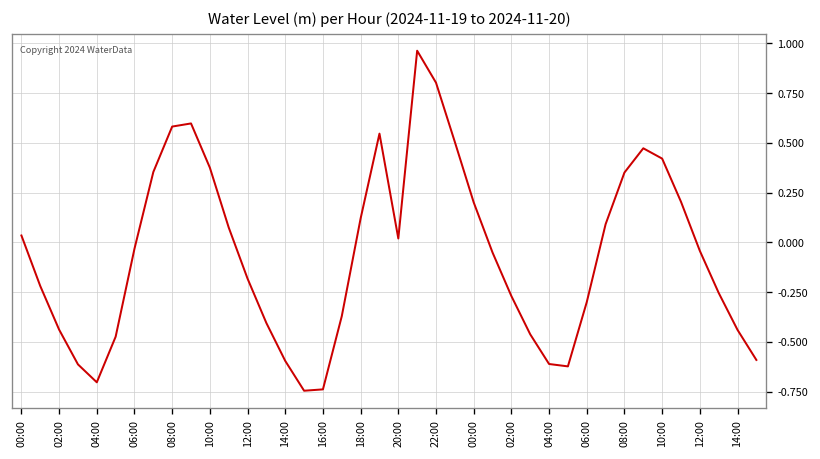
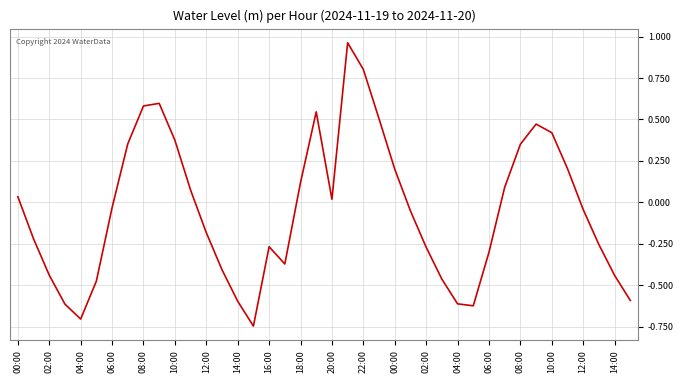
  {
-   "16:00": -0.74,
+   "16:00": -0.27,
    "18:00": 0.12,
    "20:00": 0.02,
    "22:00": 0.80
  }
